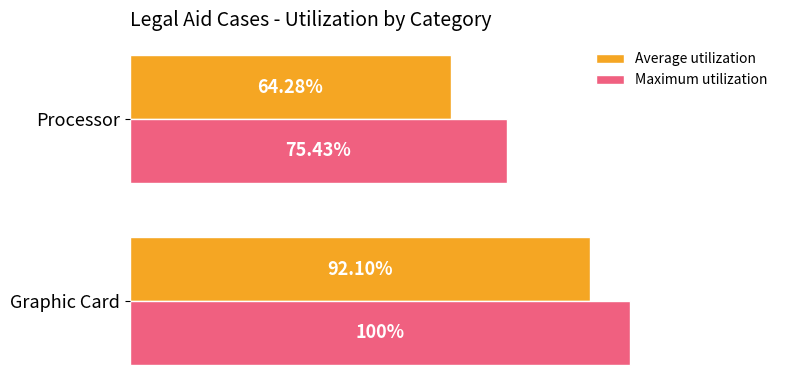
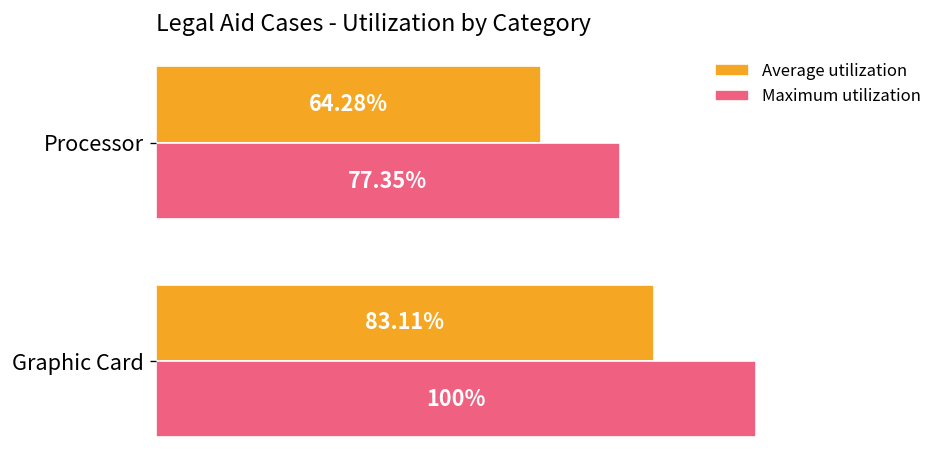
  {
    "Average utilization": {
      "Processor": "64.28%",
-     "Graphic Card": "92.10%"
+     "Graphic Card": "83.11%"
    },
    "Maximum utilization": {
-     "Processor": "75.43%",
+     "Processor": "77.35%",
      "Graphic Card": "100%"
    }
  }
